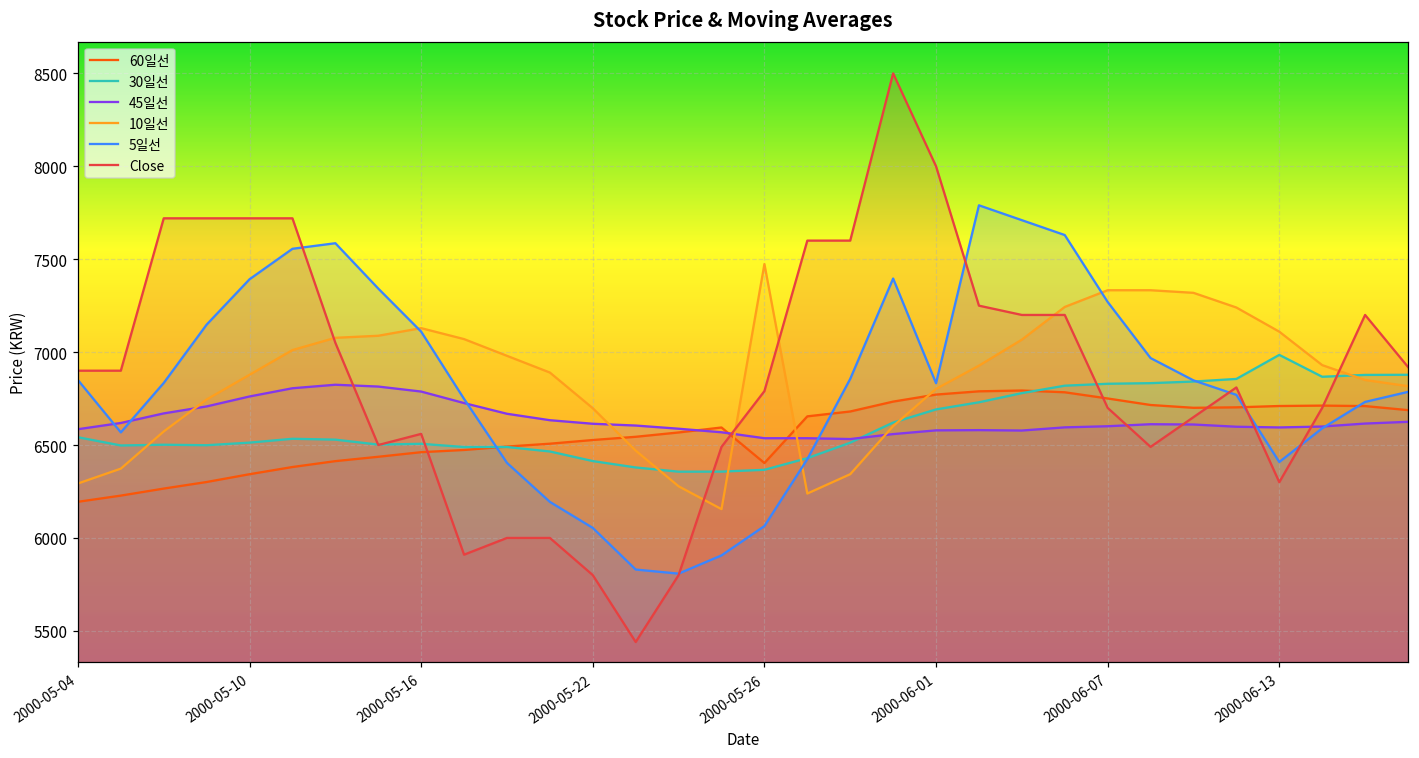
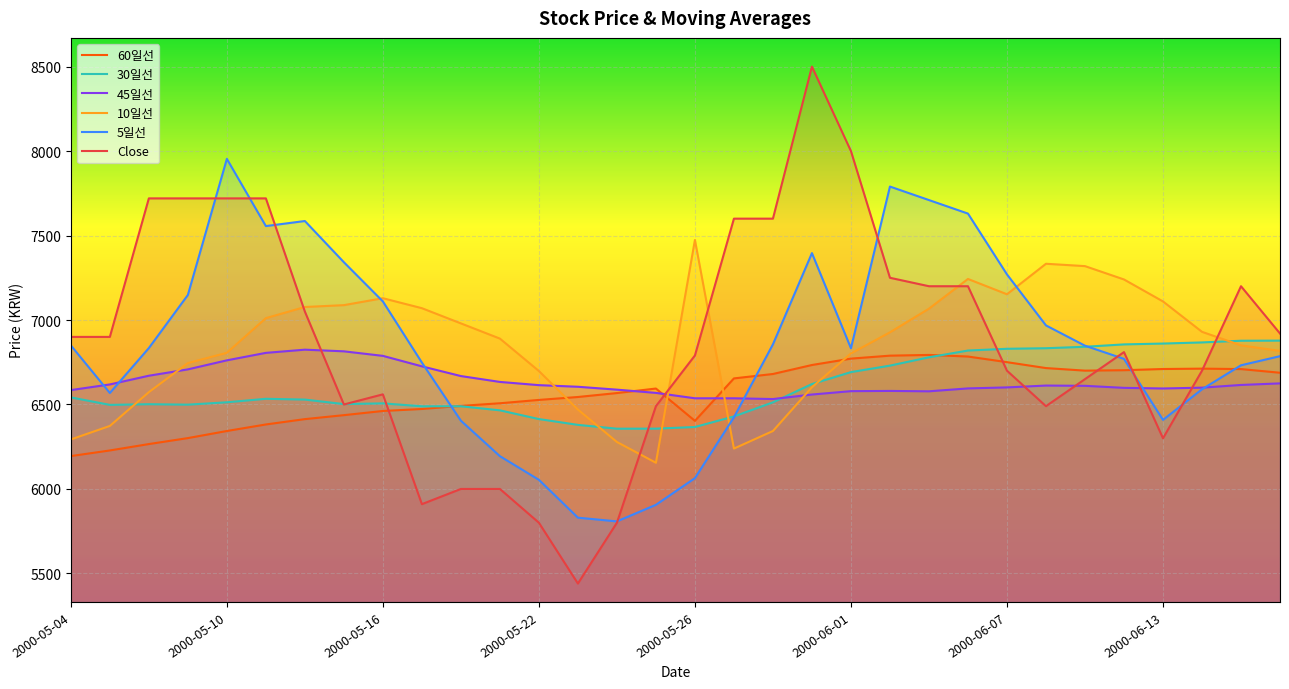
  {
    "60일선": {
      "2000-05-04": 6190,
      "2000-05-10": 6340,
      "2000-05-16": 6460,
      "2000-05-22": 6530,
      "2000-05-26": 6400,
      "2000-06-01": 6770,
      "2000-06-07": 6750,
      "2000-06-13": 6710
    },
    "30일선": {
      "2000-05-04": 6540,
      "2000-05-10": 6510,
      "2000-05-16": 6510,
      "2000-05-22": 6410,
      "2000-05-26": 6370,
      "2000-06-01": 6690,
      "2000-06-07": 6830,
-     "2000-06-13": 6990
+     "2000-06-13": 6860
    },
    "45일선": {
      "2000-05-04": 6590,
      "2000-05-10": 6760,
      "2000-05-16": 6790,
      "2000-05-22": 6610,
      "2000-05-26": 6540,
      "2000-06-01": 6580,
      "2000-06-07": 6600,
      "2000-06-13": 6590
    },
    "10일선": {
      "2000-05-04": 6290,
-     "2000-05-10": 6880,
+     "2000-05-10": 6810,
      "2000-05-16": 7130,
      "2000-05-22": 6700,
      "2000-05-26": 7470,
      "2000-06-01": 6800,
-     "2000-06-07": 7330,
+     "2000-06-07": 7150,
      "2000-06-13": 7110
    },
    "5일선": {
      "2000-05-04": 6850,
-     "2000-05-10": 7390,
+     "2000-05-10": 7950,
      "2000-05-16": 7110,
      "2000-05-22": 6050,
      "2000-05-26": 6060,
      "2000-06-01": 6830,
      "2000-06-07": 7270,
      "2000-06-13": 6410
    },
    "Close": {
      "2000-05-04": 6900,
      "2000-05-10": 7720,
      "2000-05-16": 6560,
      "2000-05-22": 5800,
      "2000-05-26": 6790,
      "2000-06-01": 8000,
      "2000-06-07": 6700,
      "2000-06-13": 6300
    }
  }
